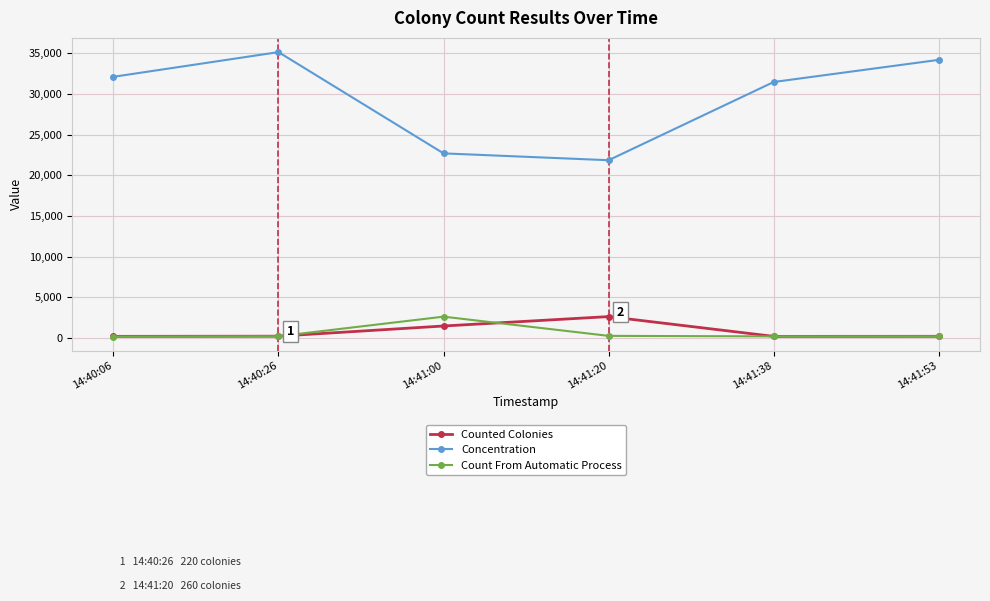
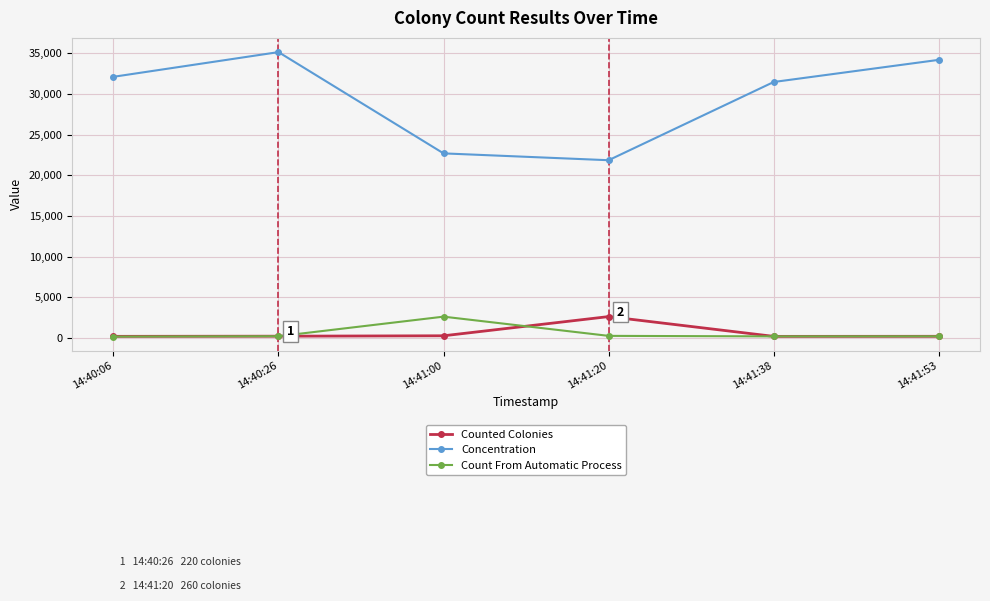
  {
    "Counted Colonies": {
-     "14:41:00": "1,000"
+     "14:41:00": "0"
    },
    "Concentration": {
      "14:40:06": "32,000",
      "14:40:26": "35,000",
      "14:41:00": "23,000",
      "14:41:20": "22,000",
      "14:41:38": "31,000",
      "14:41:53": "34,000"
    },
    "Count From Automatic Process": {
      "14:41:00": "3,000",
      "14:41:20": "0"
    }
  }
